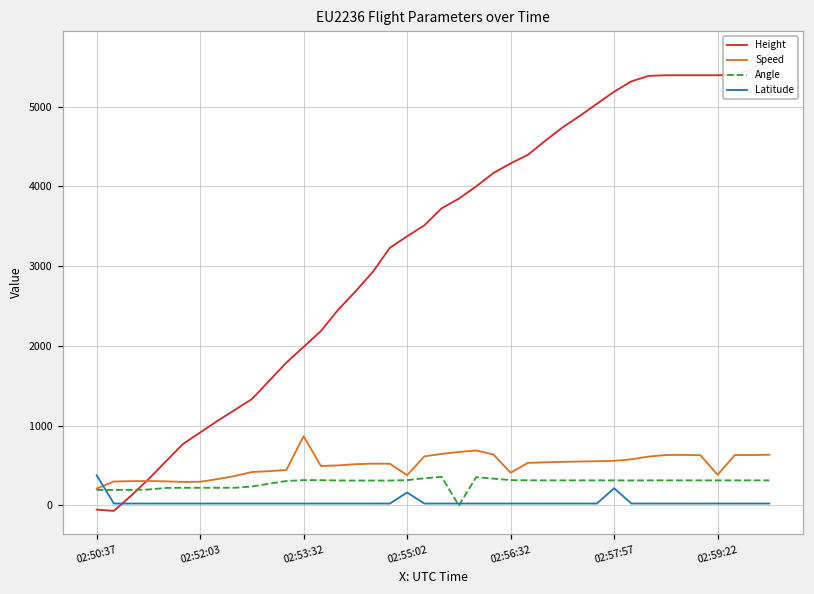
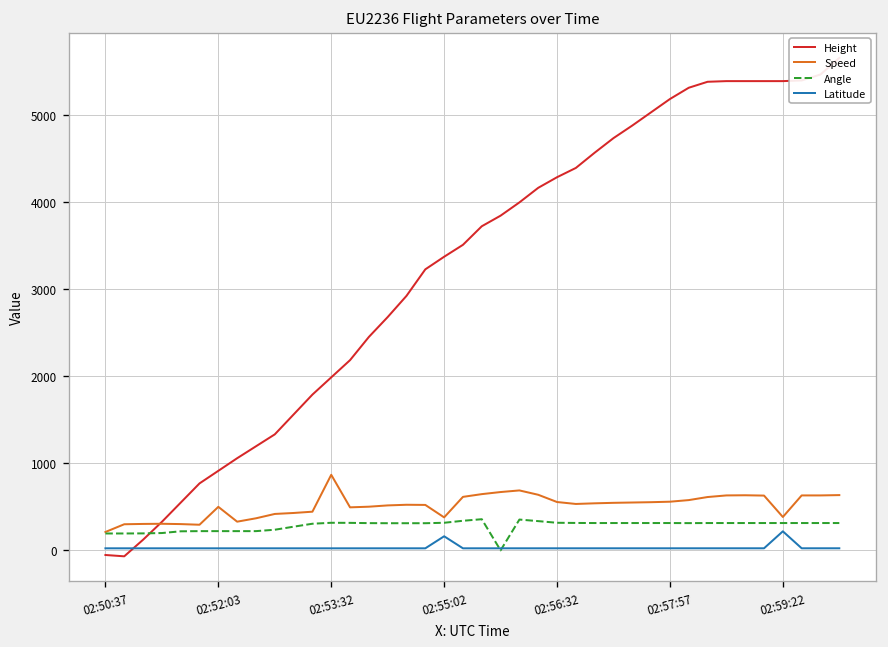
  {
    "Height": {
      "02:50:37": -100,
      "02:52:03": 900,
      "02:53:32": 2000,
      "02:55:02": 3400,
      "02:56:32": 4300,
      "02:57:57": 5200,
      "02:59:22": 5400
    },
    "Speed": {
-     "02:52:03": 300,
+     "02:52:03": 500,
      "02:53:32": 900,
      "02:55:02": 400,
-     "02:56:32": 400,
+     "02:56:32": 600,
      "02:57:57": 600,
      "02:59:22": 400
    },
    "Angle": {
      "02:52:03": 200,
      "02:53:32": 300,
      "02:55:02": 300,
      "02:56:32": 300,
      "02:57:57": 300,
      "02:59:22": 300
    },
    "Latitude": {
-     "02:50:37": 400,
+     "02:50:37": 0,
      "02:52:03": 0,
      "02:53:32": 0,
      "02:55:02": 200,
      "02:56:32": 0,
-     "02:57:57": 200,
-     "02:59:22": 0
+     "02:57:57": 0,
+     "02:59:22": 200
    }
  }
